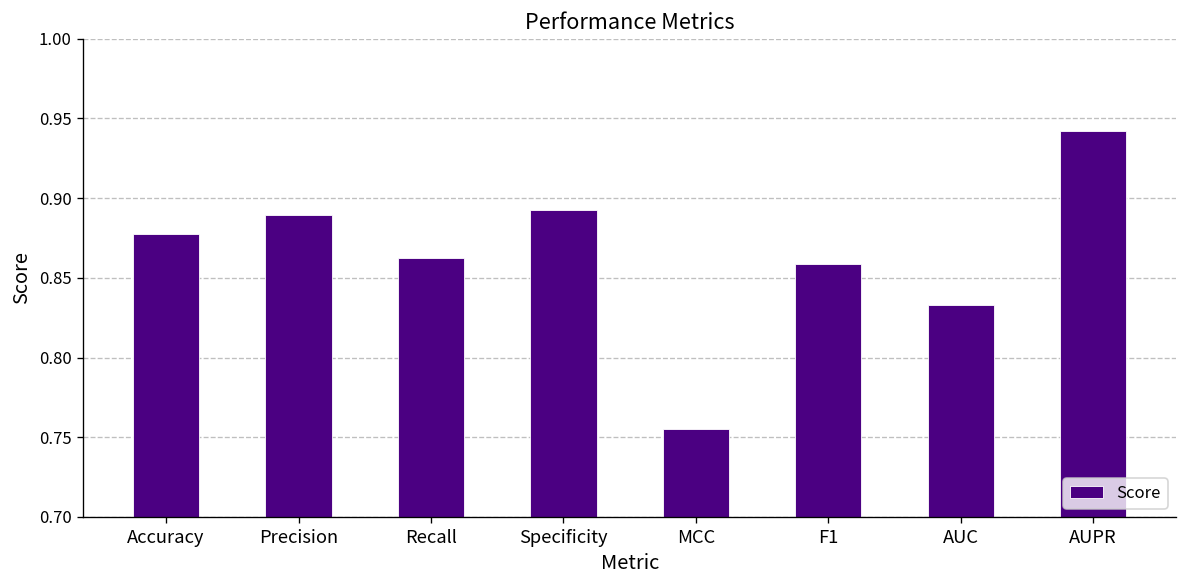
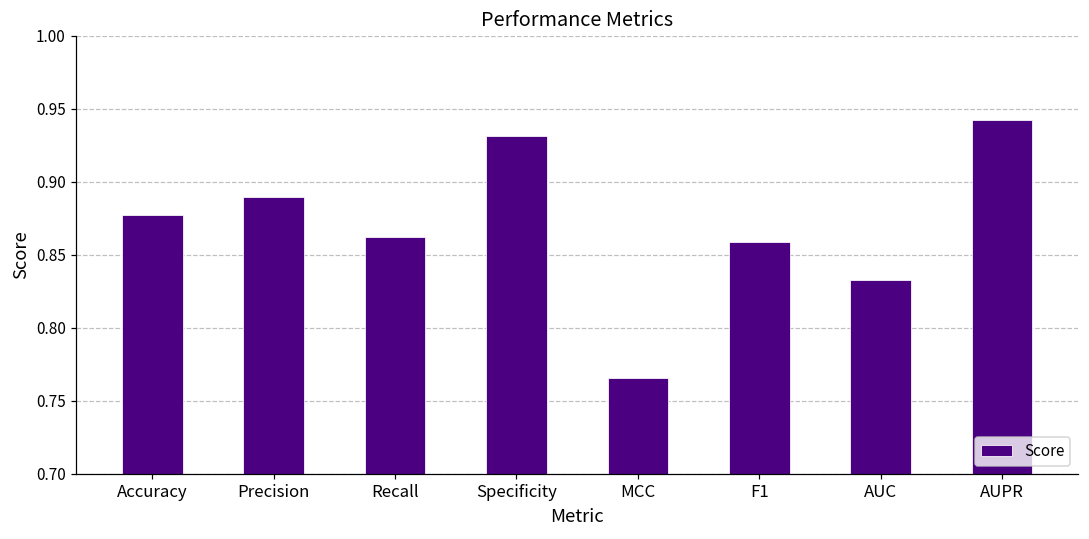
  {
    "Accuracy": 0.878,
    "Precision": 0.889,
    "Recall": 0.862,
-   "Specificity": 0.893,
-   "MCC": 0.755,
+   "Specificity": 0.931,
+   "MCC": 0.766,
    "F1": 0.858,
    "AUC": 0.833,
    "AUPR": 0.942
  }
